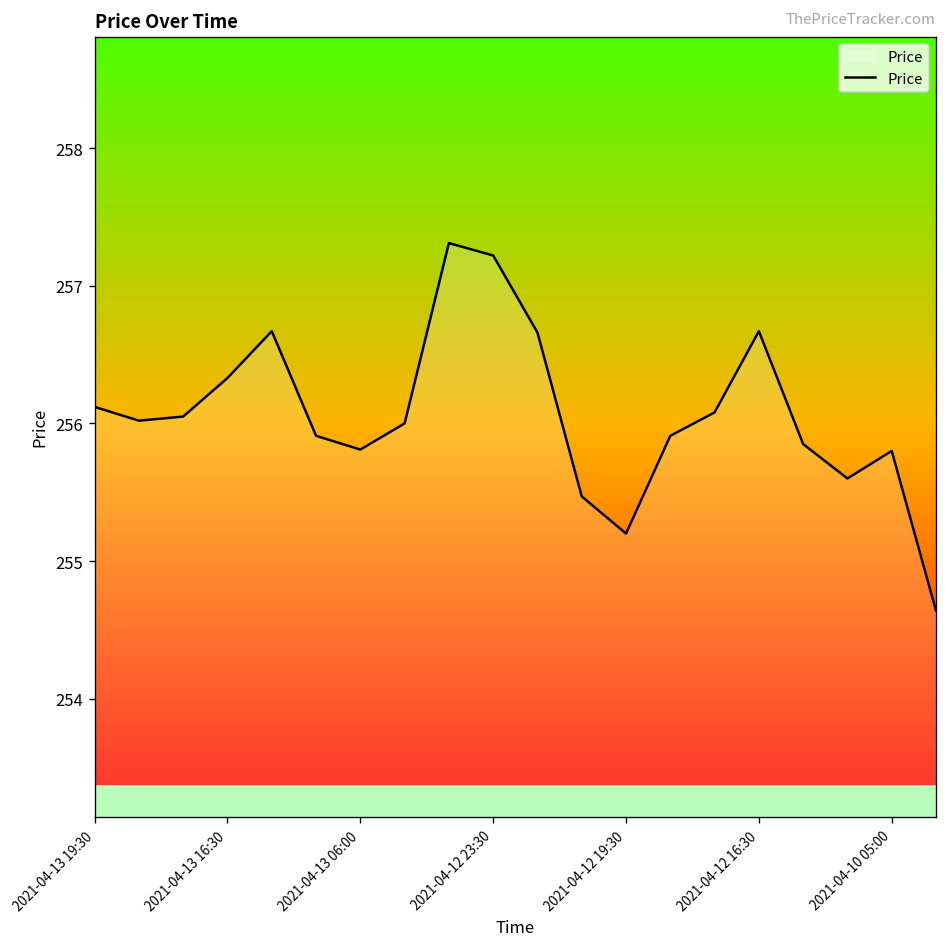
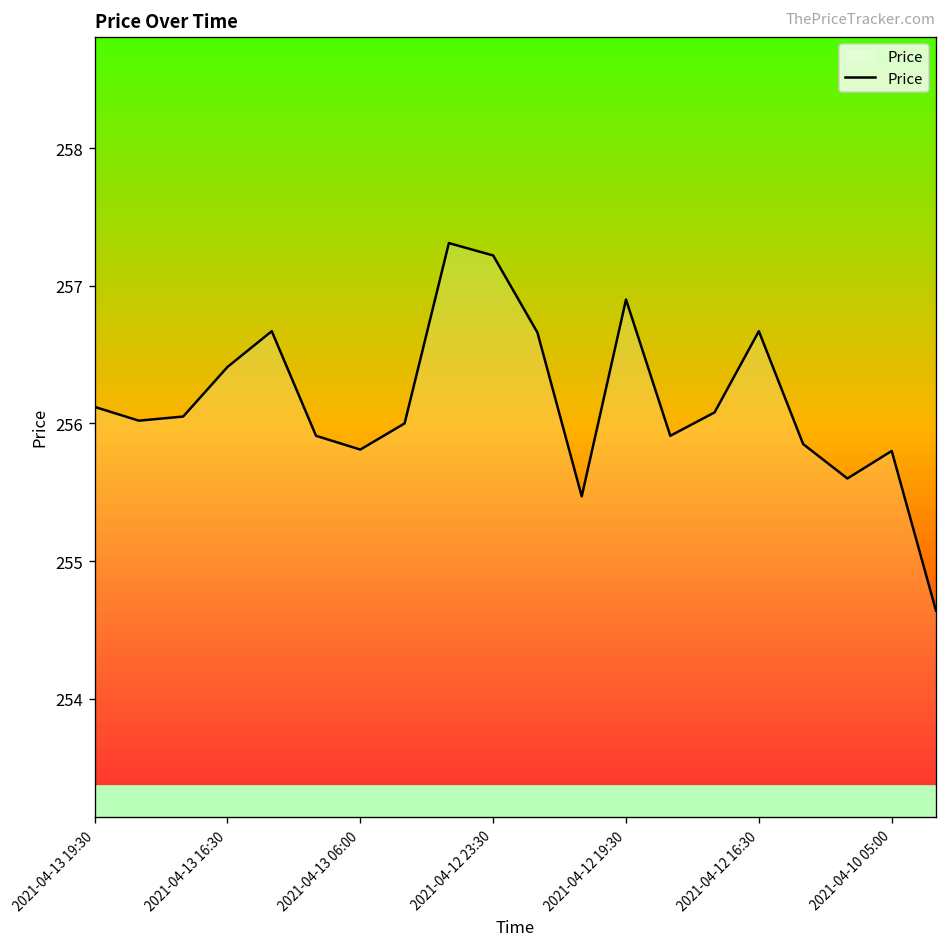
  {
    "2021-04-13 19:30": 256.12,
-   "2021-04-13 16:30": 256.33,
+   "2021-04-13 16:30": 256.41,
    "2021-04-13 06:00": 255.81,
    "2021-04-12 23:30": 257.22,
-   "2021-04-12 19:30": 255.2,
+   "2021-04-12 19:30": 256.9,
    "2021-04-12 16:30": 256.67,
    "2021-04-10 05:00": 255.80
  }
